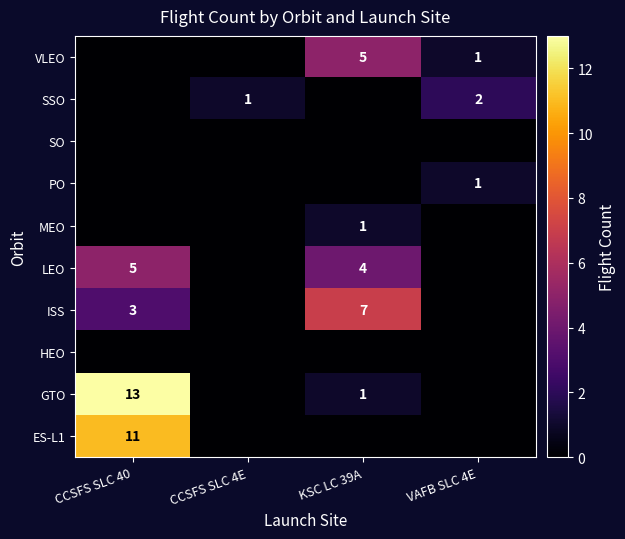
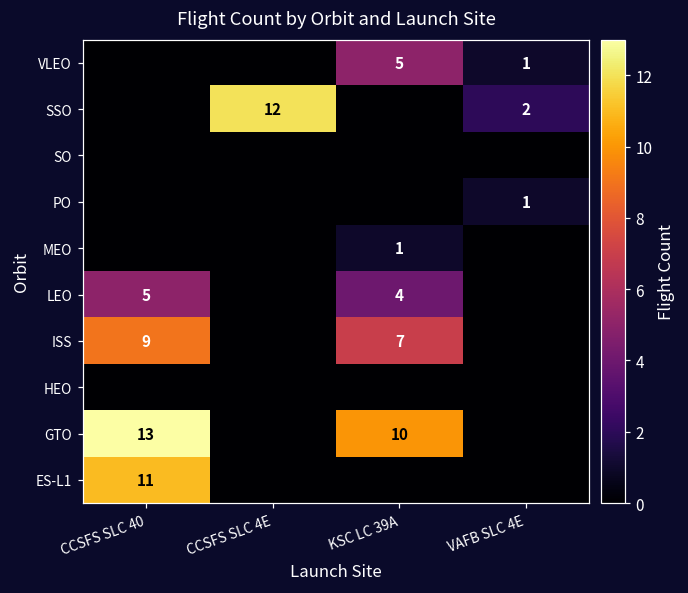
  {
    "VLEO": {
      "KSC LC 39A": 5,
      "VAFB SLC 4E": 1
    },
    "SSO": {
-     "CCSFS SLC 4E": 1,
+     "CCSFS SLC 4E": 12,
      "VAFB SLC 4E": 2
    },
    "PO": {
      "VAFB SLC 4E": 1
    },
    "MEO": {
      "KSC LC 39A": 1
    },
    "LEO": {
      "CCSFS SLC 40": 5,
      "KSC LC 39A": 4
    },
    "ISS": {
-     "CCSFS SLC 40": 3,
+     "CCSFS SLC 40": 9,
      "KSC LC 39A": 7
    },
    "GTO": {
      "CCSFS SLC 40": 13,
-     "KSC LC 39A": 1
+     "KSC LC 39A": 10
    },
    "ES-L1": {
      "CCSFS SLC 40": 11
    }
  }
